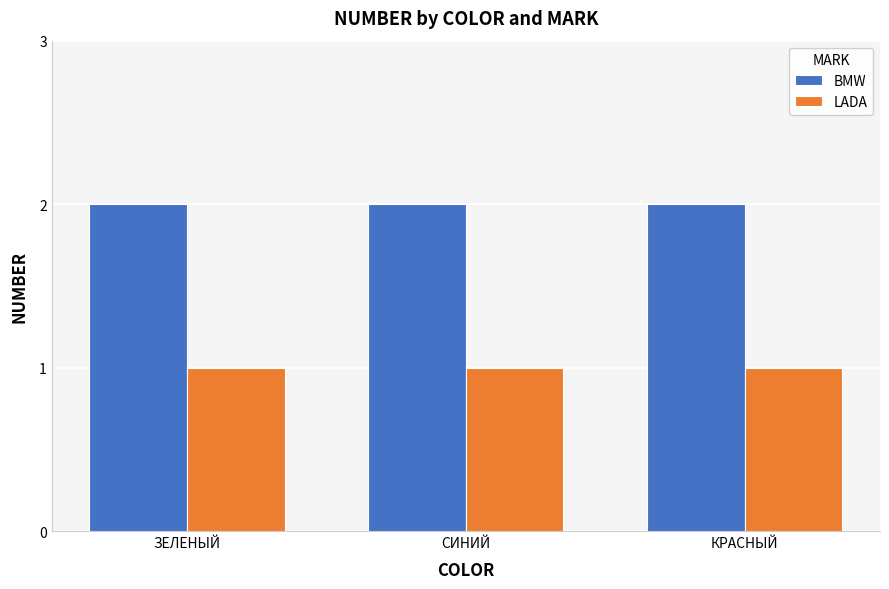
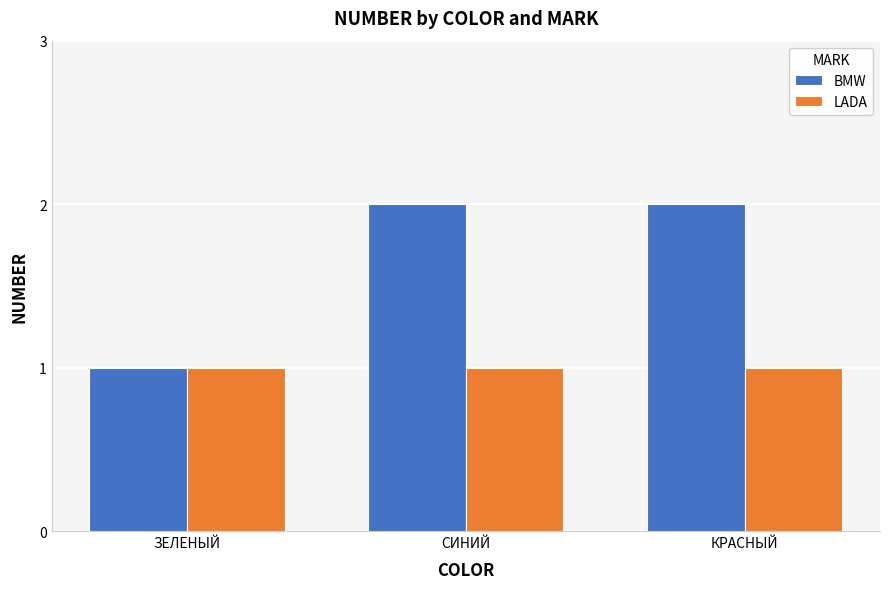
  {
    "BMW": {
-     "ЗЕЛЕНЫЙ": 2,
+     "ЗЕЛЕНЫЙ": 1,
      "СИНИЙ": 2,
      "КРАСНЫЙ": 2
    },
    "LADA": {
      "ЗЕЛЕНЫЙ": 1,
      "СИНИЙ": 1,
      "КРАСНЫЙ": 1
    }
  }
